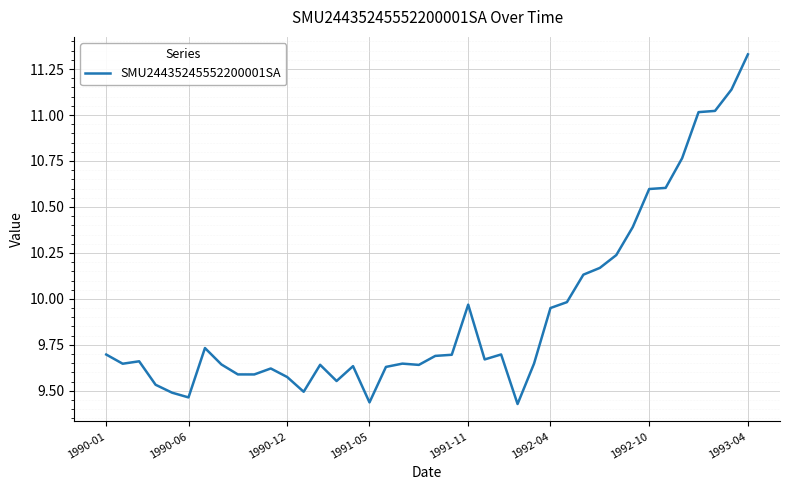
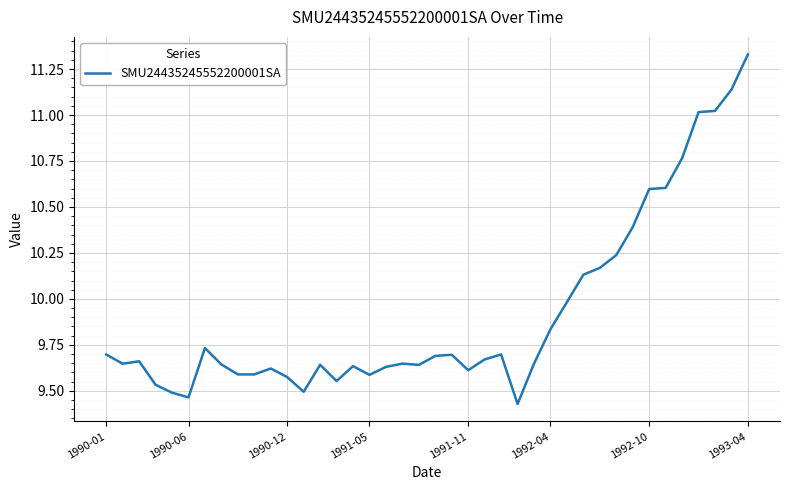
  {
    "1990-01": 9.70,
    "1990-06": 9.46,
    "1990-12": 9.57,
-   "1991-05": 9.44,
-   "1991-11": 9.97,
-   "1992-04": 9.95,
+   "1991-05": 9.59,
+   "1991-11": 9.61,
+   "1992-04": 9.84,
    "1992-10": 10.60,
    "1993-04": 11.33
  }
